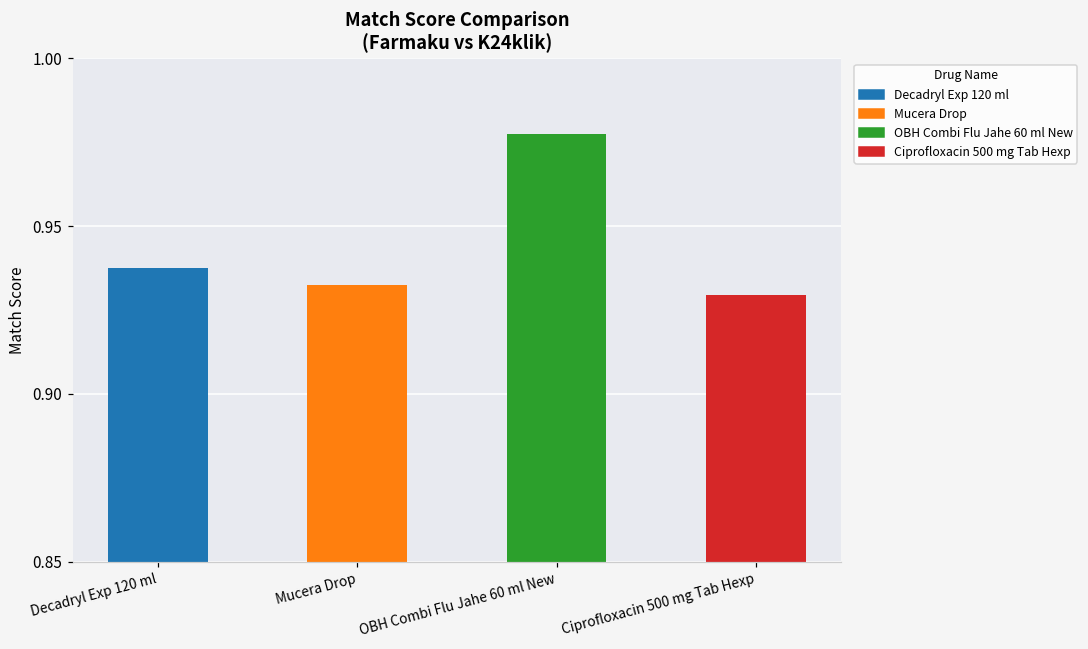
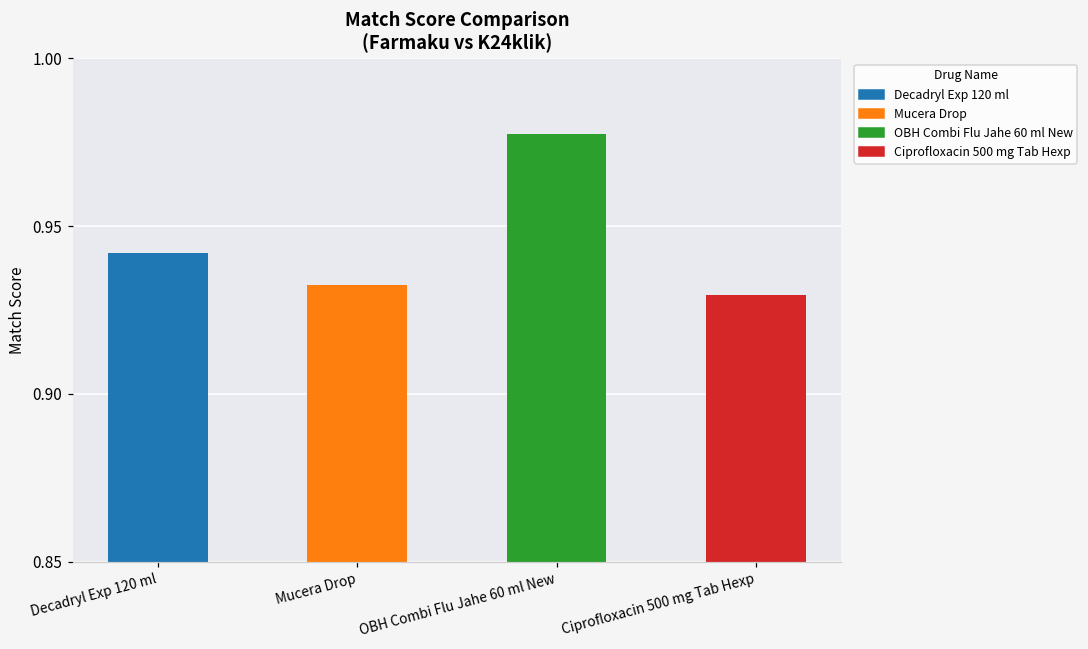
  {
-   "Decadryl Exp 120 ml": 0.938,
+   "Decadryl Exp 120 ml": 0.942,
    "Mucera Drop": 0.933,
    "OBH Combi Flu Jahe 60 ml New": 0.977,
    "Ciprofloxacin 500 mg Tab Hexp": 0.929
  }
